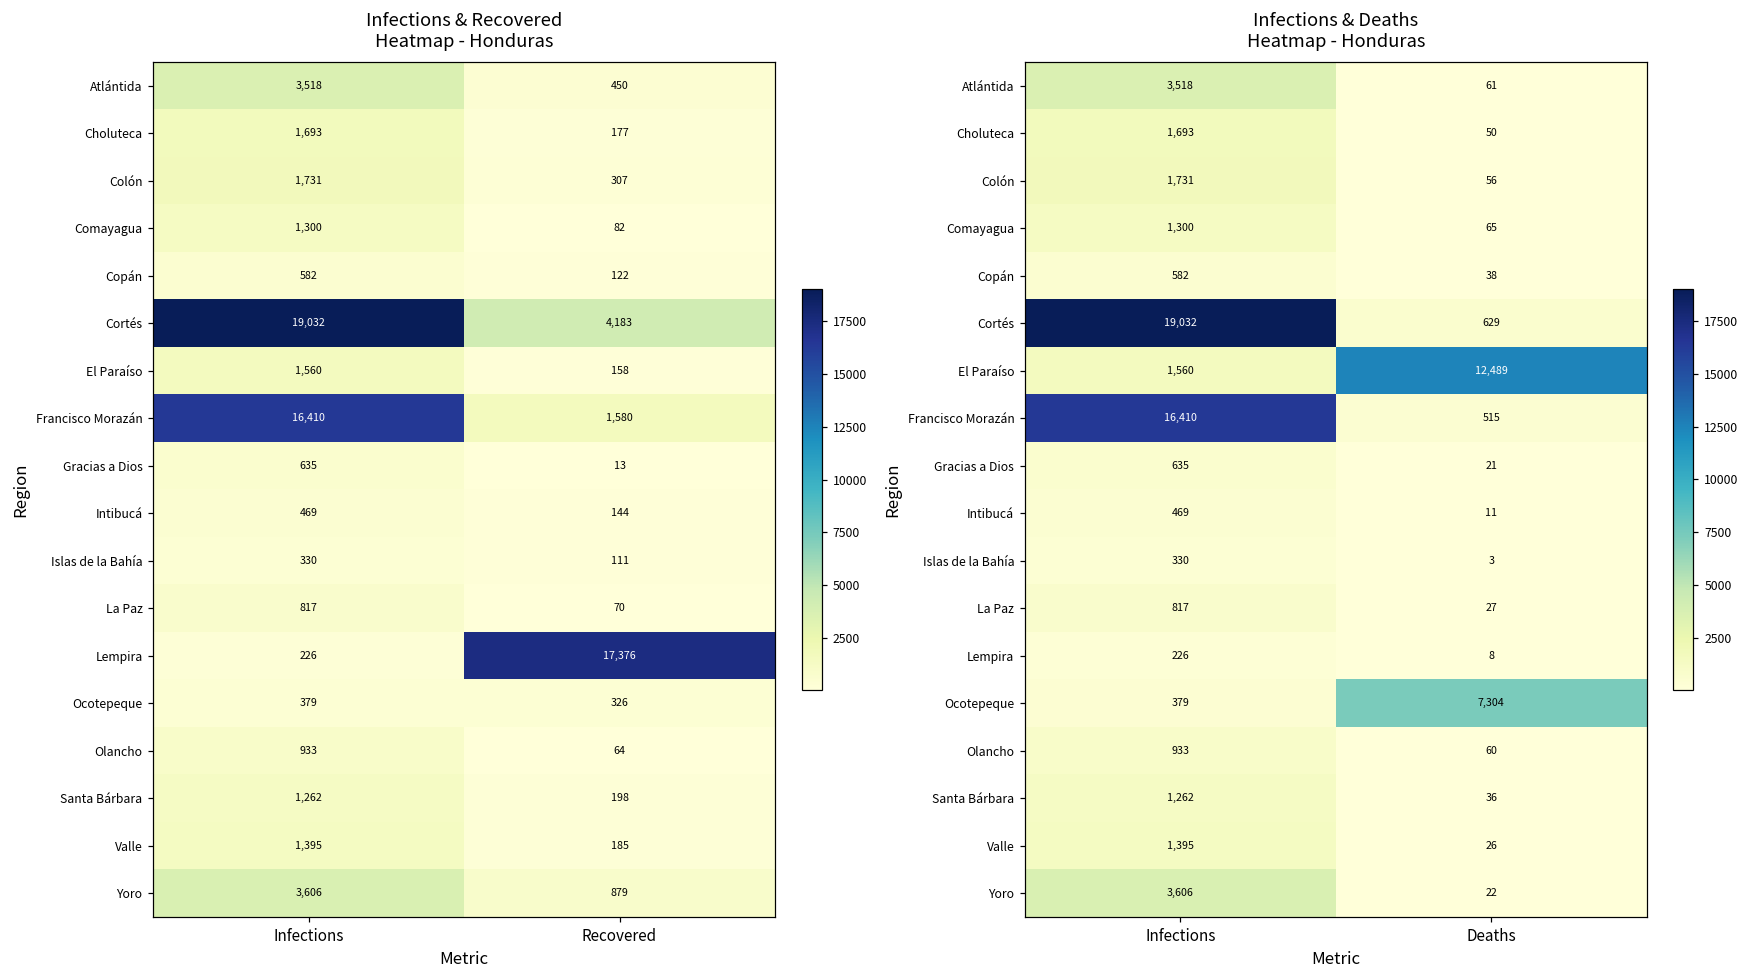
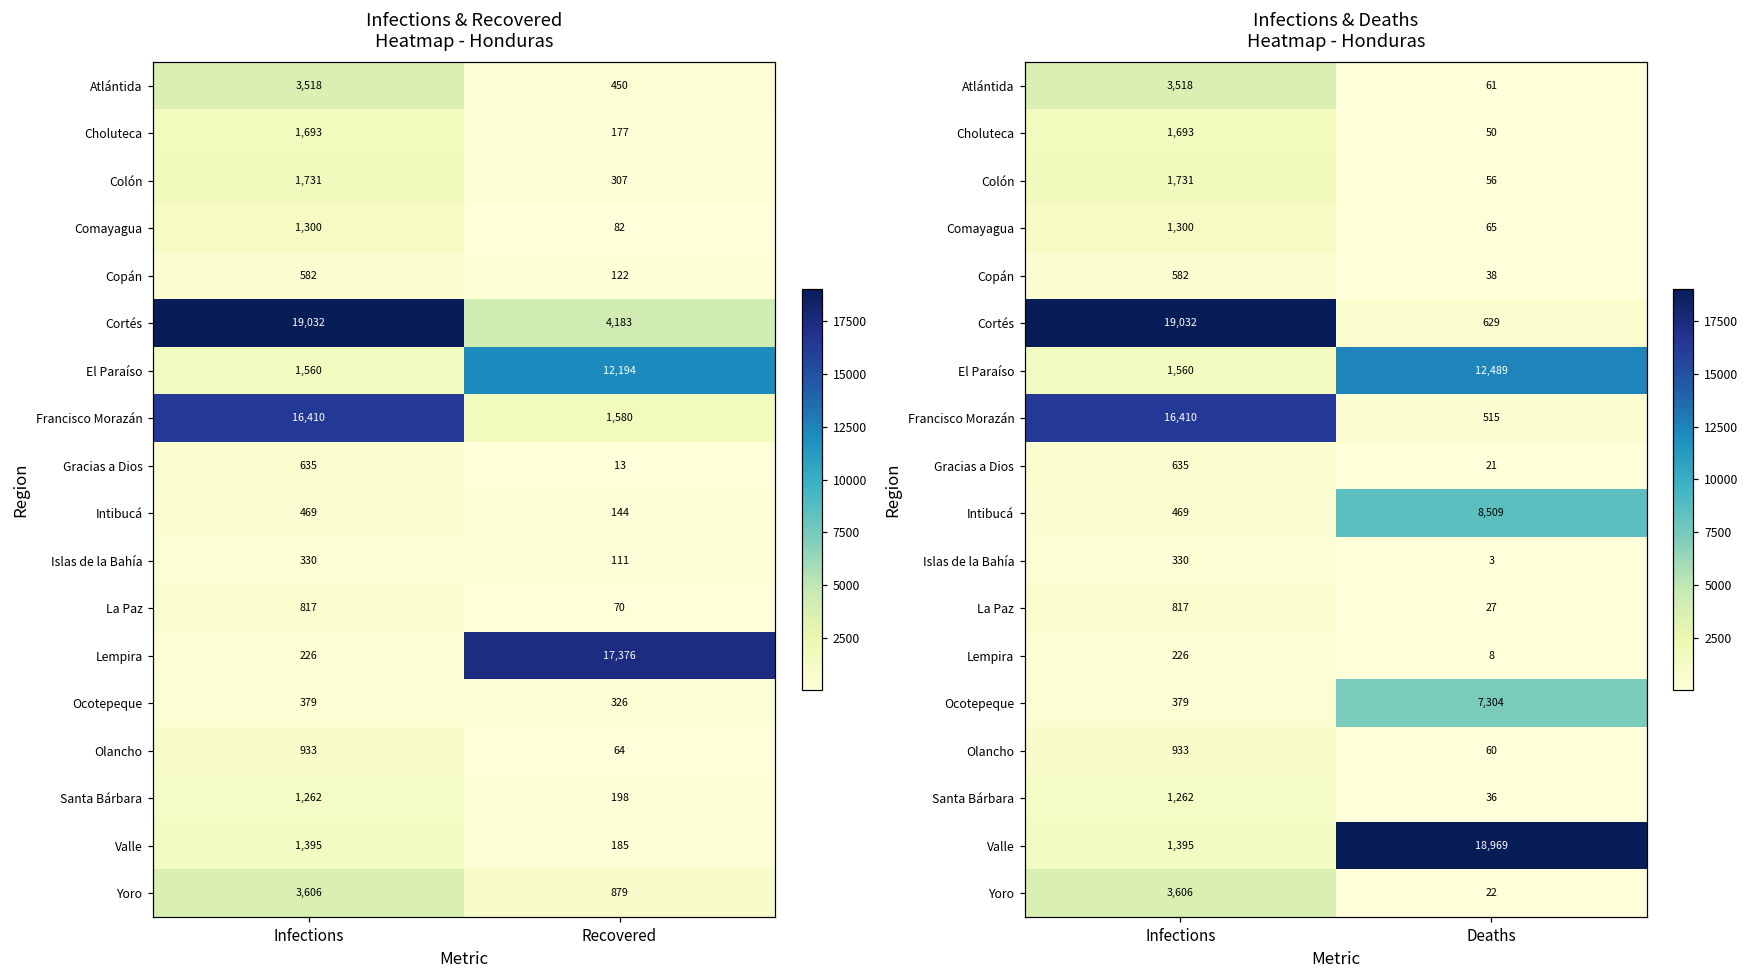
  {
    "Infections & Recovered Heatmap - Honduras": {
      "Atlántida": {
        "Infections": "3,518",
        "Recovered": "450"
      },
      "Choluteca": {
        "Infections": "1,693",
        "Recovered": "177"
      },
      "Colón": {
        "Infections": "1,731",
        "Recovered": "307"
      },
      "Comayagua": {
        "Infections": "1,300",
        "Recovered": "82"
      },
      "Copán": {
        "Infections": "582",
        "Recovered": "122"
      },
      "Cortés": {
        "Infections": "19,032",
        "Recovered": "4,183"
      },
      "El Paraíso": {
        "Infections": "1,560",
-       "Recovered": "158"
+       "Recovered": "12,194"
      },
      "Francisco Morazán": {
        "Infections": "16,410",
        "Recovered": "1,580"
      },
      "Gracias a Dios": {
        "Infections": "635",
        "Recovered": "13"
      },
      "Intibucá": {
        "Infections": "469",
        "Recovered": "144"
      },
      "Islas de la Bahía": {
        "Infections": "330",
        "Recovered": "111"
      },
      "La Paz": {
        "Infections": "817",
        "Recovered": "70"
      },
      "Lempira": {
        "Infections": "226",
        "Recovered": "17,376"
      },
      "Ocotepeque": {
        "Infections": "379",
        "Recovered": "326"
      },
      "Olancho": {
        "Infections": "933",
        "Recovered": "64"
      },
      "Santa Bárbara": {
        "Infections": "1,262",
        "Recovered": "198"
      },
      "Valle": {
        "Infections": "1,395",
        "Recovered": "185"
      },
      "Yoro": {
        "Infections": "3,606",
        "Recovered": "879"
      }
    },
    "Infections & Deaths Heatmap - Honduras": {
      "Atlántida": {
        "Infections": "3,518",
        "Deaths": "61"
      },
      "Choluteca": {
        "Infections": "1,693",
        "Deaths": "50"
      },
      "Colón": {
        "Infections": "1,731",
        "Deaths": "56"
      },
      "Comayagua": {
        "Infections": "1,300",
        "Deaths": "65"
      },
      "Copán": {
        "Infections": "582",
        "Deaths": "38"
      },
      "Cortés": {
        "Infections": "19,032",
        "Deaths": "629"
      },
      "El Paraíso": {
        "Infections": "1,560",
        "Deaths": "12,489"
      },
      "Francisco Morazán": {
        "Infections": "16,410",
        "Deaths": "515"
      },
      "Gracias a Dios": {
        "Infections": "635",
        "Deaths": "21"
      },
      "Intibucá": {
        "Infections": "469",
-       "Deaths": "11"
+       "Deaths": "8,509"
      },
      "Islas de la Bahía": {
        "Infections": "330",
        "Deaths": "3"
      },
      "La Paz": {
        "Infections": "817",
        "Deaths": "27"
      },
      "Lempira": {
        "Infections": "226",
        "Deaths": "8"
      },
      "Ocotepeque": {
        "Infections": "379",
        "Deaths": "7,304"
      },
      "Olancho": {
        "Infections": "933",
        "Deaths": "60"
      },
      "Santa Bárbara": {
        "Infections": "1,262",
        "Deaths": "36"
      },
      "Valle": {
        "Infections": "1,395",
-       "Deaths": "26"
+       "Deaths": "18,969"
      },
      "Yoro": {
        "Infections": "3,606",
        "Deaths": "22"
      }
    }
  }
